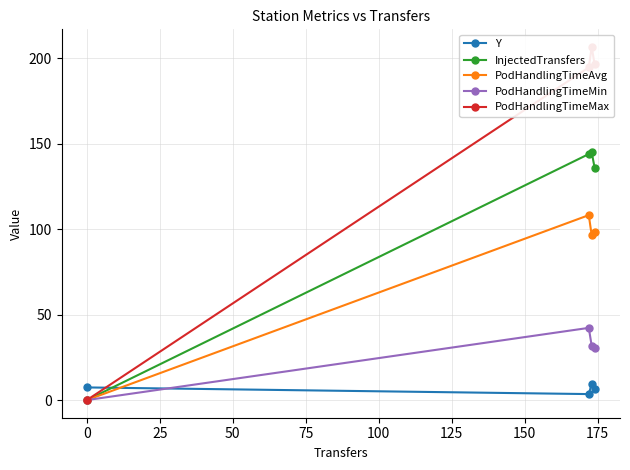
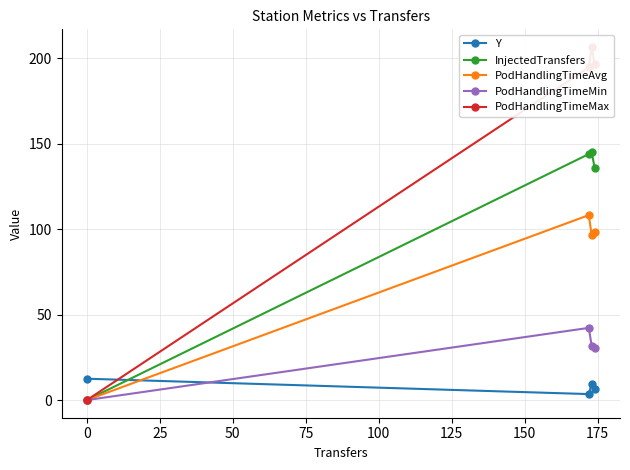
  {
    "Y": {
-     "0": 7
+     "0": 13
    }
  }
